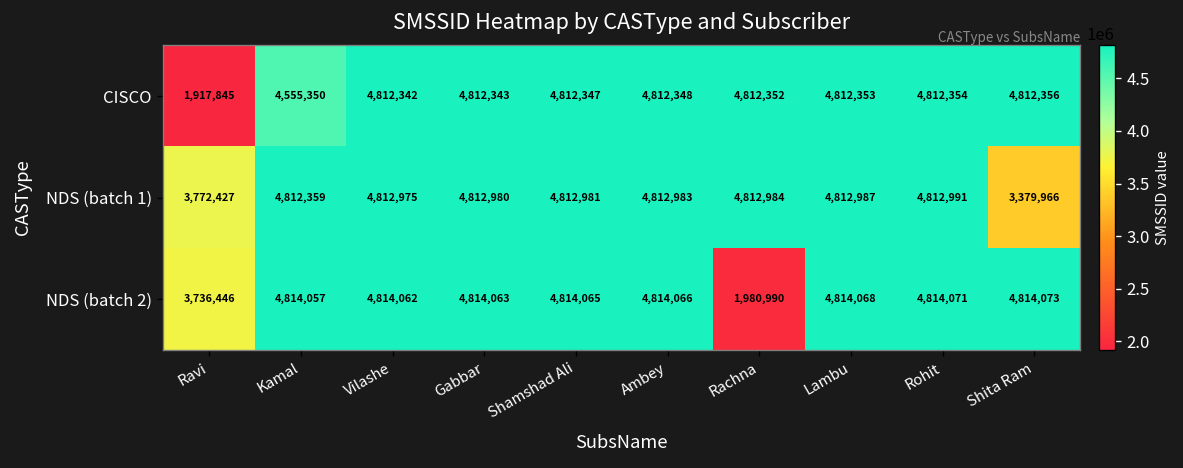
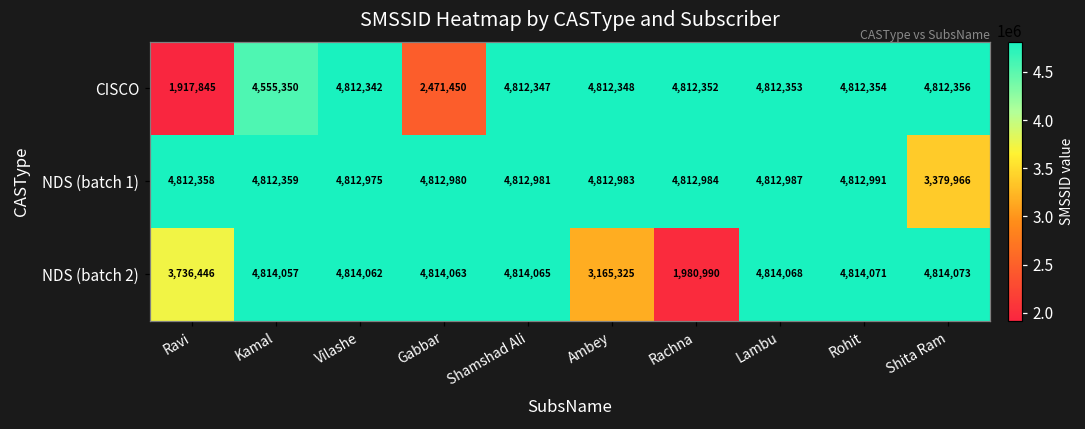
  {
    "CISCO": {
      "Ravi": "1,917,845",
      "Kamal": "4,555,350",
      "Vilashe": "4,812,342",
-     "Gabbar": "4,812,343",
+     "Gabbar": "2,471,450",
      "Shamshad Ali": "4,812,347",
      "Ambey": "4,812,348",
      "Rachna": "4,812,352",
      "Lambu": "4,812,353",
      "Rohit": "4,812,354",
      "Shita Ram": "4,812,356"
    },
    "NDS (batch 1)": {
-     "Ravi": "3,772,427",
+     "Ravi": "4,812,358",
      "Kamal": "4,812,359",
      "Vilashe": "4,812,975",
      "Gabbar": "4,812,980",
      "Shamshad Ali": "4,812,981",
      "Ambey": "4,812,983",
      "Rachna": "4,812,984",
      "Lambu": "4,812,987",
      "Rohit": "4,812,991",
      "Shita Ram": "3,379,966"
    },
    "NDS (batch 2)": {
      "Ravi": "3,736,446",
      "Kamal": "4,814,057",
      "Vilashe": "4,814,062",
      "Gabbar": "4,814,063",
      "Shamshad Ali": "4,814,065",
-     "Ambey": "4,814,066",
+     "Ambey": "3,165,325",
      "Rachna": "1,980,990",
      "Lambu": "4,814,068",
      "Rohit": "4,814,071",
      "Shita Ram": "4,814,073"
    }
  }
